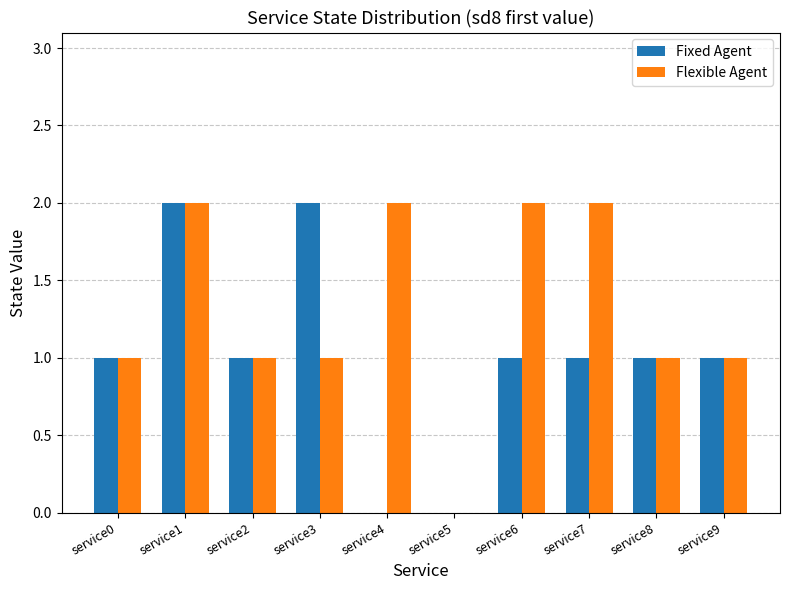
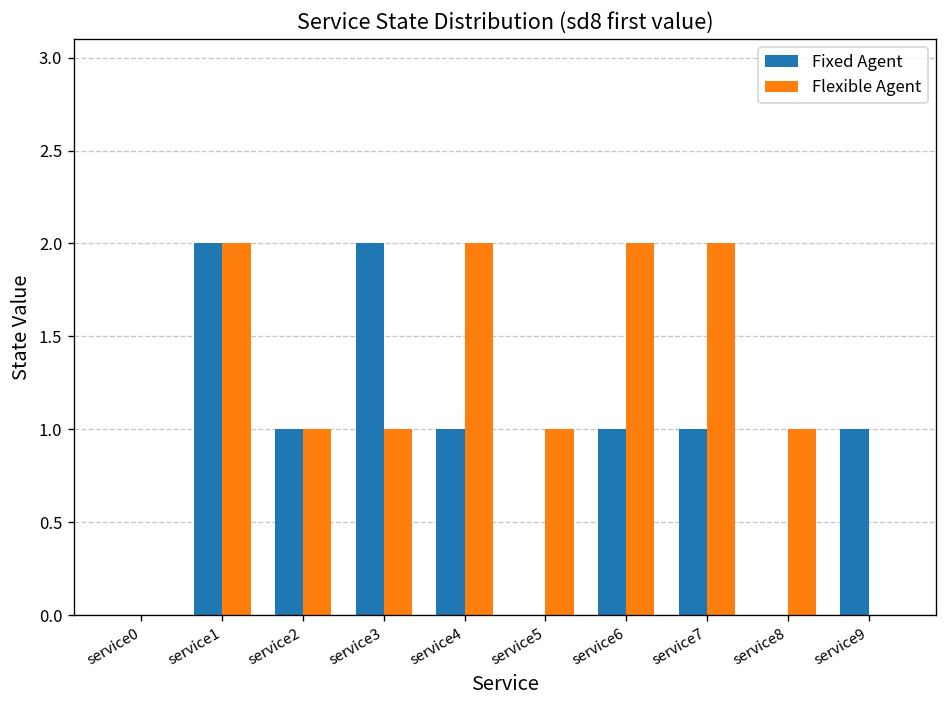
  {
    "Fixed Agent": {
-     "service0": 1,
+     "service0": 0,
      "service1": 2,
      "service2": 1,
      "service3": 2,
-     "service4": 0,
+     "service4": 1,
      "service5": 0,
      "service6": 1,
      "service7": 1,
-     "service8": 1,
+     "service8": 0,
      "service9": 1
    },
    "Flexible Agent": {
-     "service0": 1,
+     "service0": 0,
      "service1": 2,
      "service2": 1,
      "service3": 1,
      "service4": 2,
-     "service5": 0,
+     "service5": 1,
      "service6": 2,
      "service7": 2,
      "service8": 1,
-     "service9": 1
+     "service9": 0
    }
  }
